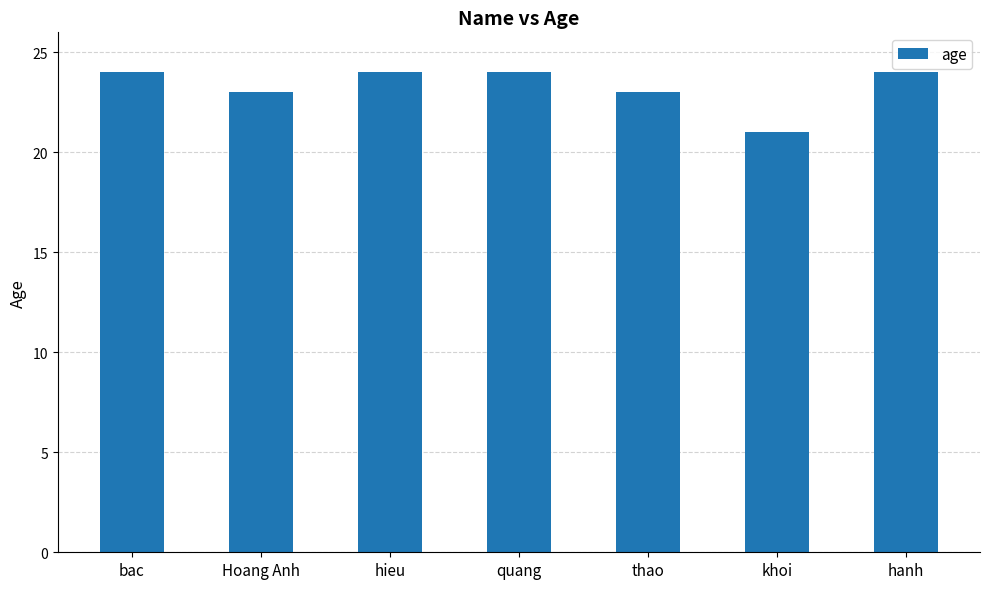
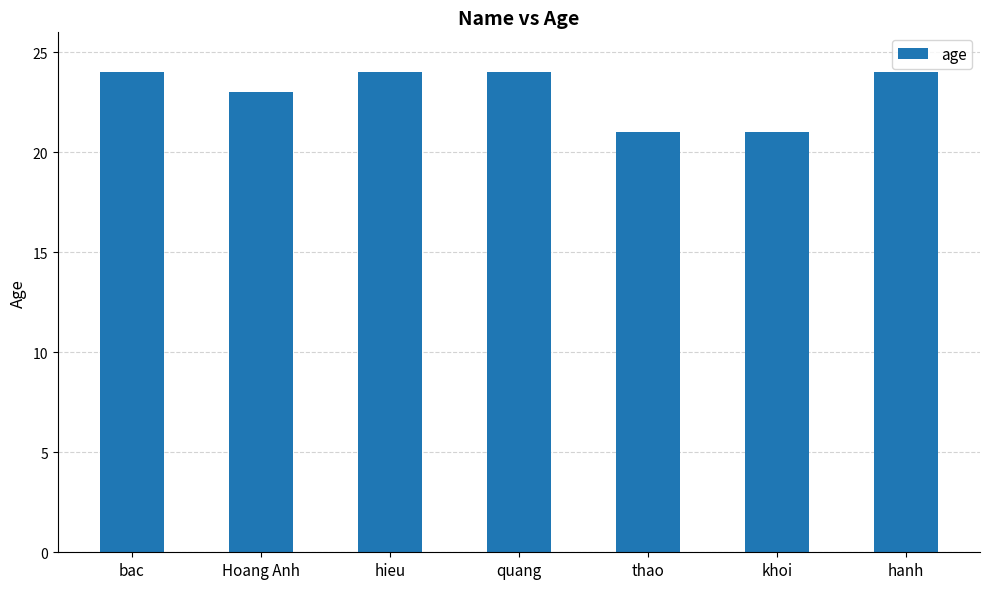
  {
    "bac": 24,
    "Hoang Anh": 23,
    "hieu": 24,
    "quang": 24,
-   "thao": 23,
+   "thao": 21,
    "khoi": 21,
    "hanh": 24
  }
